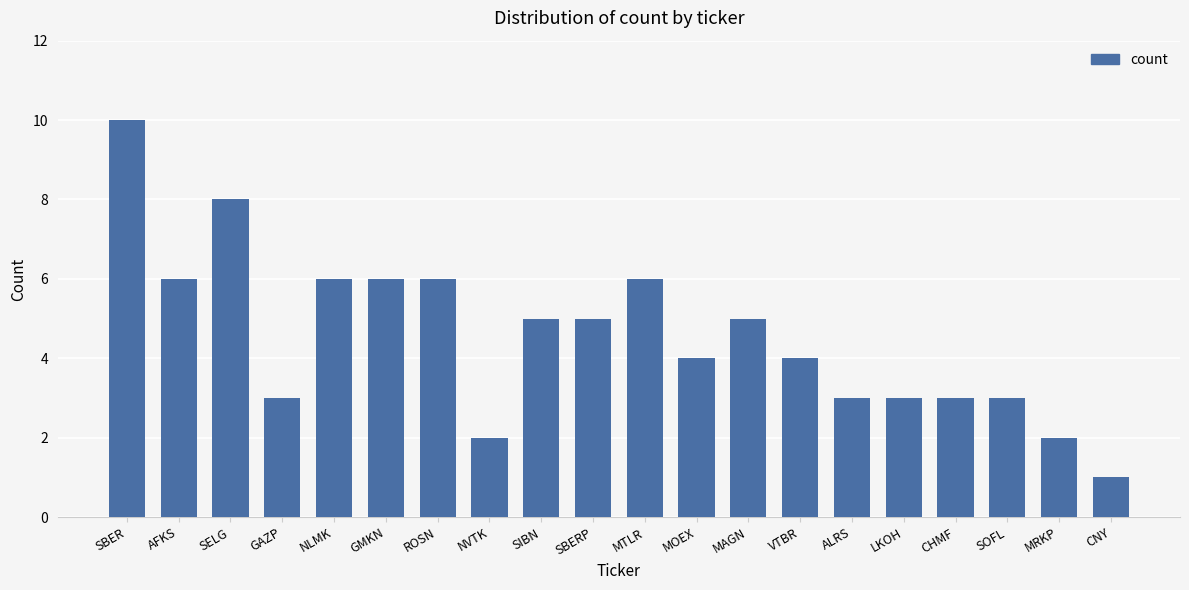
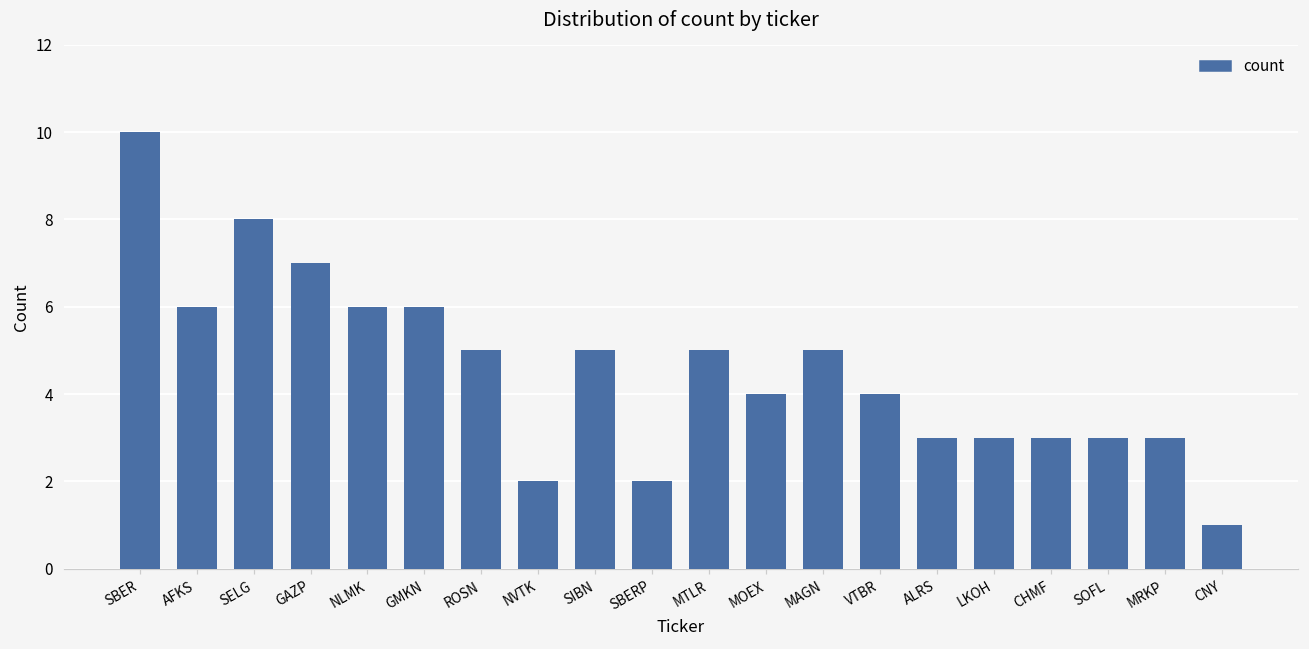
  {
    "SBER": 10,
    "AFKS": 6,
    "SELG": 8,
-   "GAZP": 3,
+   "GAZP": 7,
    "NLMK": 6,
    "GMKN": 6,
-   "ROSN": 6,
+   "ROSN": 5,
    "NVTK": 2,
    "SIBN": 5,
-   "SBERP": 5,
-   "MTLR": 6,
+   "SBERP": 2,
+   "MTLR": 5,
    "MOEX": 4,
    "MAGN": 5,
    "VTBR": 4,
    "ALRS": 3,
    "LKOH": 3,
    "CHMF": 3,
    "SOFL": 3,
-   "MRKP": 2,
+   "MRKP": 3,
    "CNY": 1
  }
